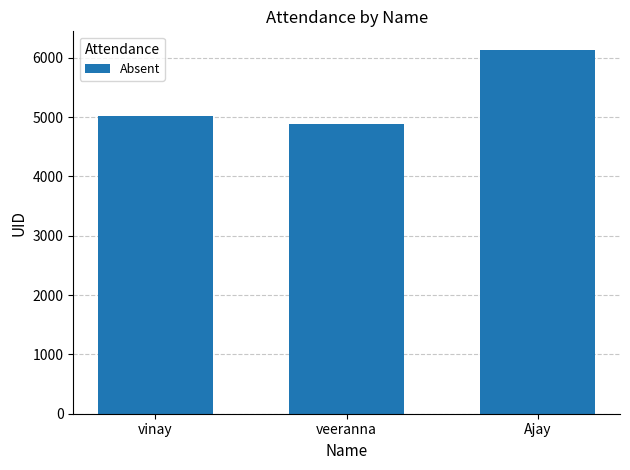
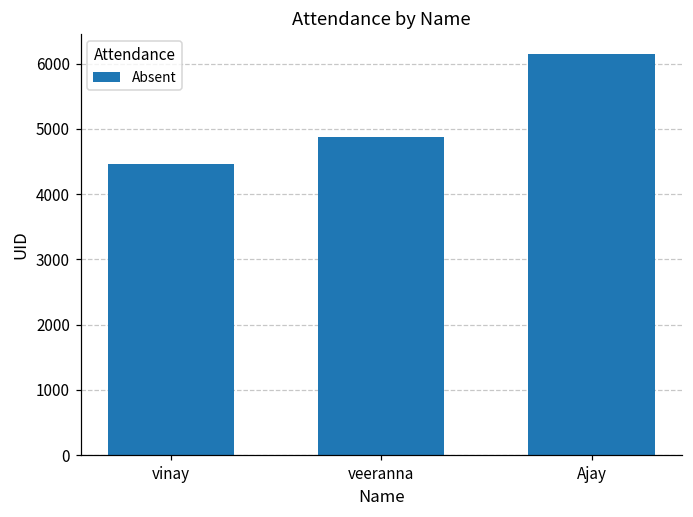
  {
-   "vinay": 5000,
+   "vinay": 4500,
    "veeranna": 4900,
    "Ajay": 6100
  }
